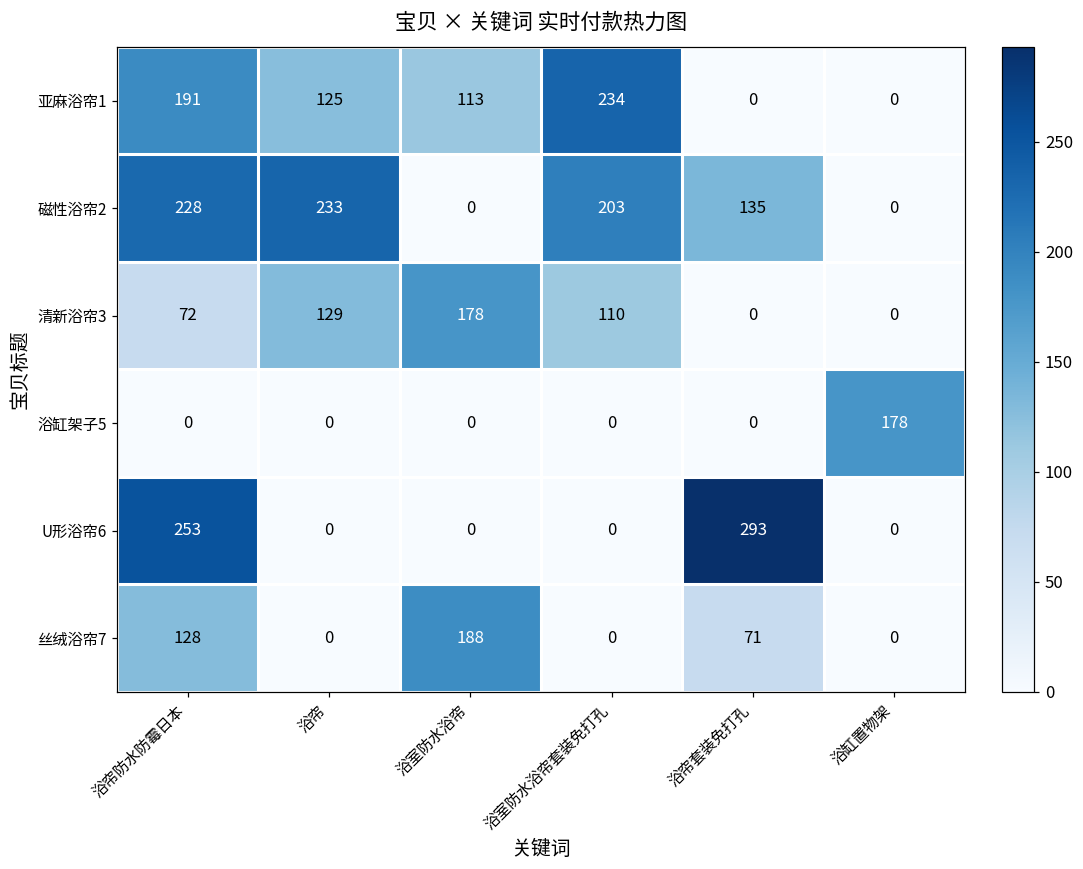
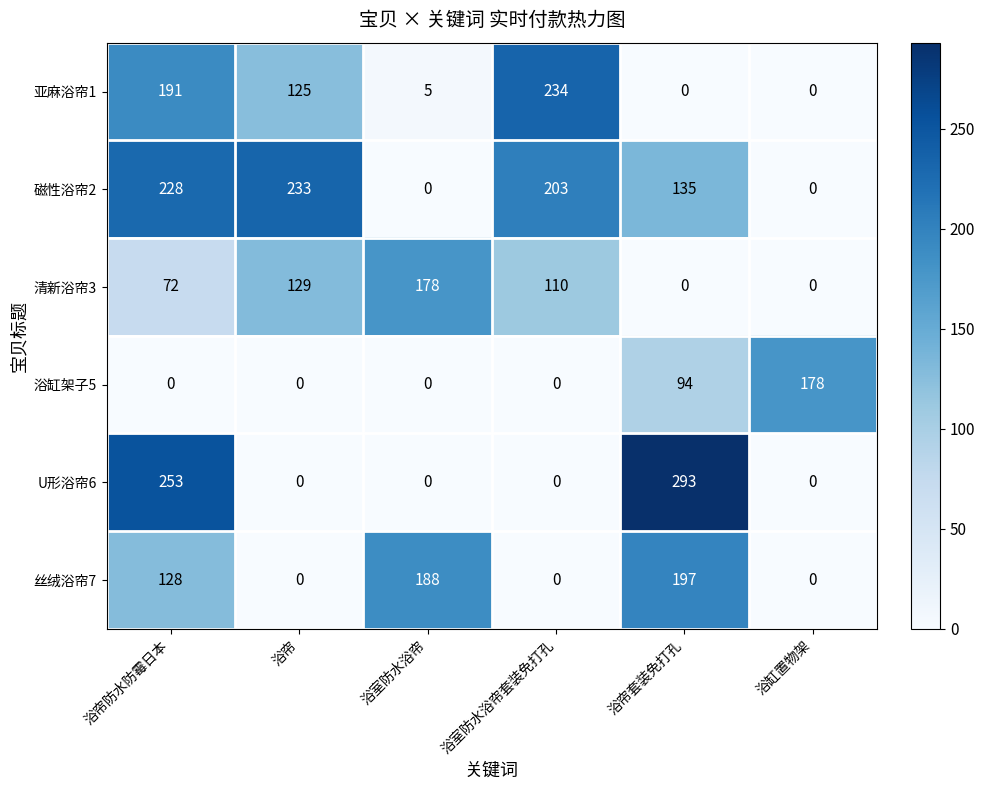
  {
    "亚麻浴帘1": {
      "浴帘防水防霉日本": 191,
      "浴帘": 125,
-     "浴室防水浴帘": 113,
+     "浴室防水浴帘": 5,
      "浴室防水浴帘套装免打孔": 234,
      "浴帘套装免打孔": 0,
      "浴缸置物架": 0
    },
    "磁性浴帘2": {
      "浴帘防水防霉日本": 228,
      "浴帘": 233,
      "浴室防水浴帘": 0,
      "浴室防水浴帘套装免打孔": 203,
      "浴帘套装免打孔": 135,
      "浴缸置物架": 0
    },
    "清新浴帘3": {
      "浴帘防水防霉日本": 72,
      "浴帘": 129,
      "浴室防水浴帘": 178,
      "浴室防水浴帘套装免打孔": 110,
      "浴帘套装免打孔": 0,
      "浴缸置物架": 0
    },
    "浴缸架子5": {
      "浴帘防水防霉日本": 0,
      "浴帘": 0,
      "浴室防水浴帘": 0,
      "浴室防水浴帘套装免打孔": 0,
-     "浴帘套装免打孔": 0,
+     "浴帘套装免打孔": 94,
      "浴缸置物架": 178
    },
    "U形浴帘6": {
      "浴帘防水防霉日本": 253,
      "浴帘": 0,
      "浴室防水浴帘": 0,
      "浴室防水浴帘套装免打孔": 0,
      "浴帘套装免打孔": 293,
      "浴缸置物架": 0
    },
    "丝绒浴帘7": {
      "浴帘防水防霉日本": 128,
      "浴帘": 0,
      "浴室防水浴帘": 188,
      "浴室防水浴帘套装免打孔": 0,
-     "浴帘套装免打孔": 71,
+     "浴帘套装免打孔": 197,
      "浴缸置物架": 0
    }
  }
